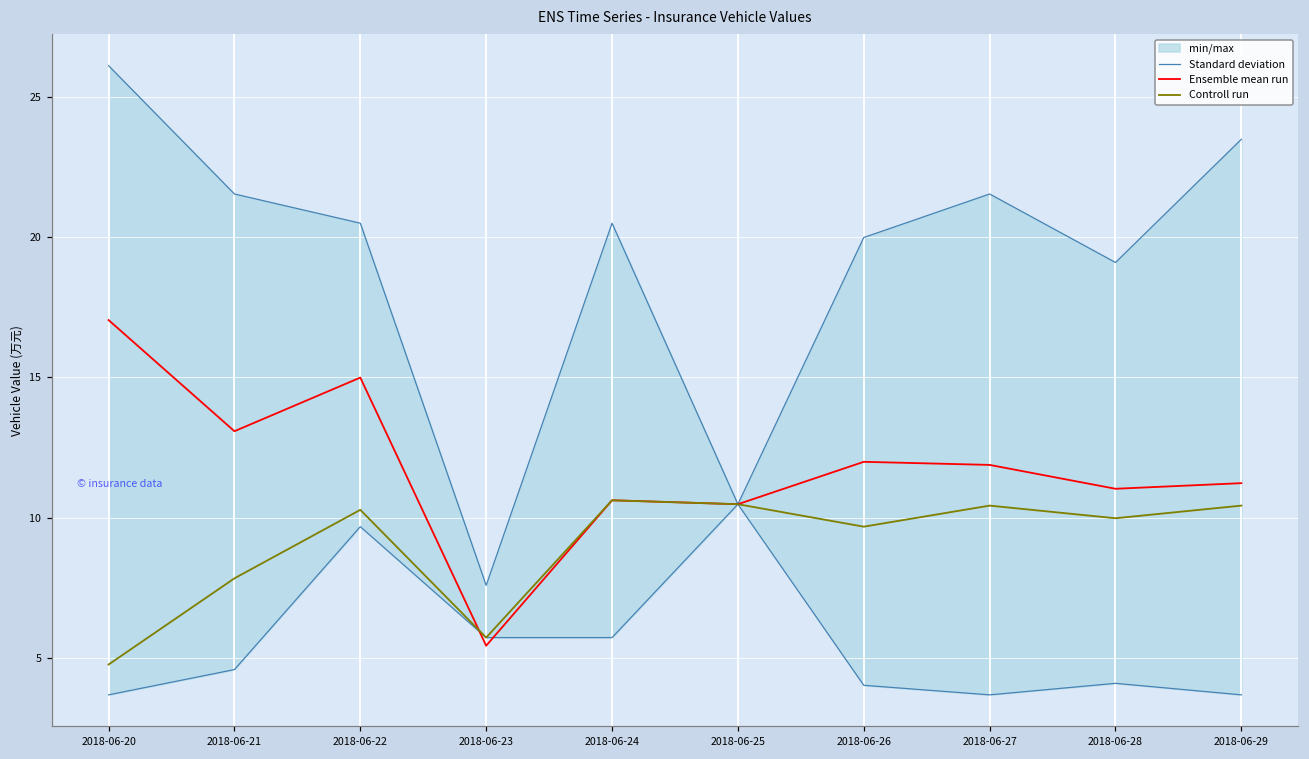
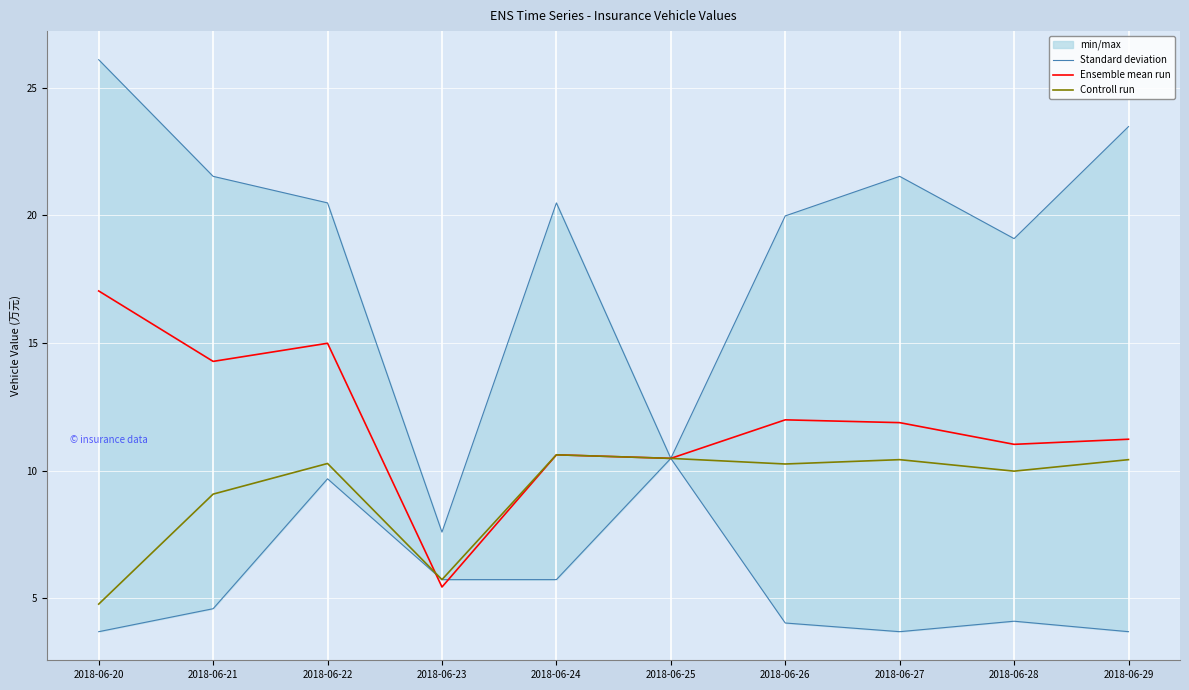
  {
    "min/max": {
      "2018-06-20": 26.1,
      "2018-06-21": 21.5,
      "2018-06-22": 20.5,
      "2018-06-23": 7.6,
      "2018-06-24": 20.5,
      "2018-06-26": 20.0,
      "2018-06-27": 21.5,
      "2018-06-28": 19.1,
      "2018-06-29": 23.5
    },
    "Ensemble mean run": {
      "2018-06-20": 17.0,
-     "2018-06-21": 13.1,
+     "2018-06-21": 14.3,
      "2018-06-22": 15.0,
      "2018-06-23": 5.4,
      "2018-06-26": 12.0,
      "2018-06-27": 11.9,
      "2018-06-28": 11.0,
      "2018-06-29": 11.2
    },
    "Controll run": {
      "2018-06-20": 4.8,
-     "2018-06-21": 7.8,
+     "2018-06-21": 9.1,
      "2018-06-22": 10.3,
-     "2018-06-26": 9.7,
+     "2018-06-26": 10.3,
      "2018-06-27": 10.4,
      "2018-06-28": 10.0,
      "2018-06-29": 10.4
    }
  }
